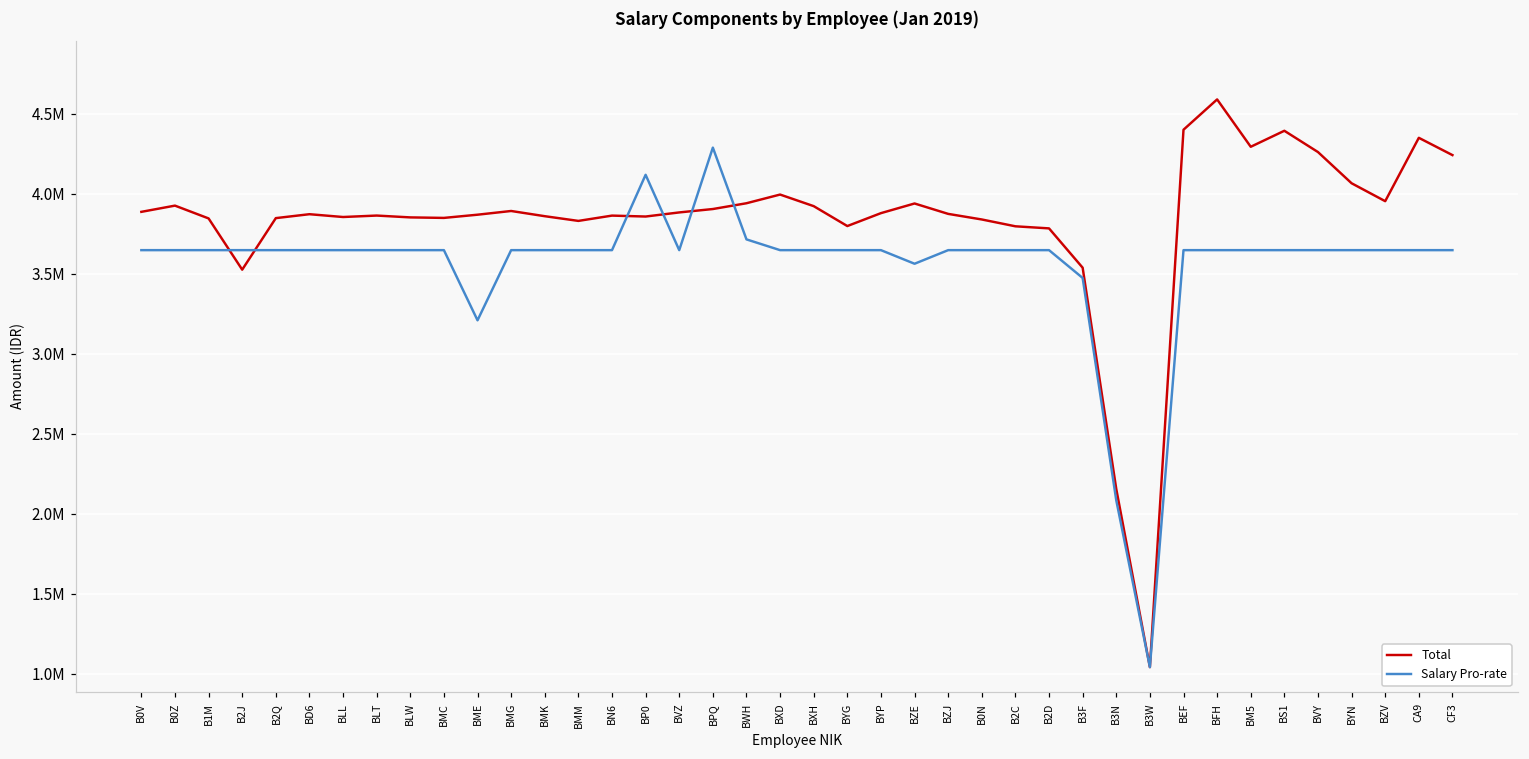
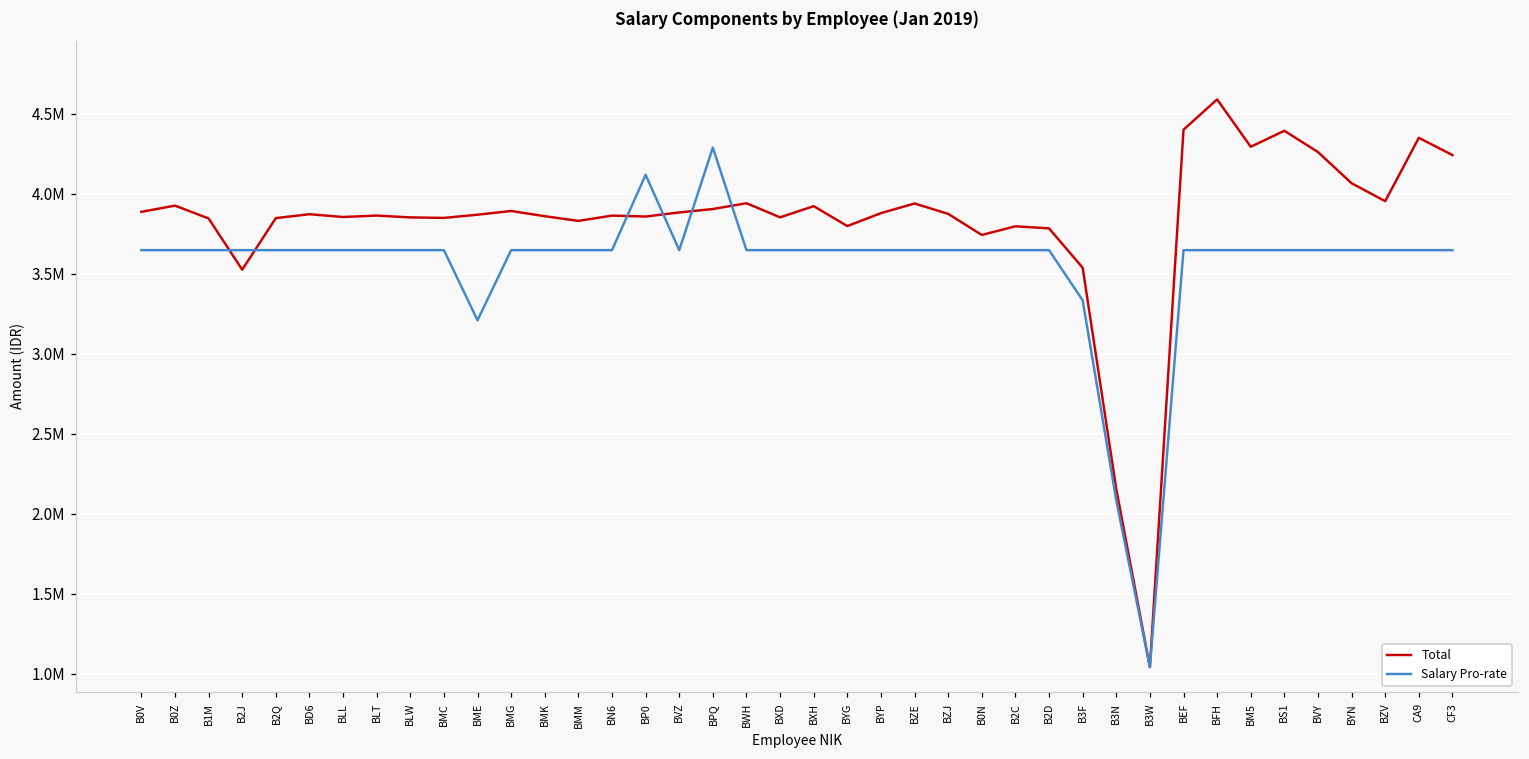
  {
    "Total": {
      "B0V": 3890000,
      "B0Z": 3930000,
      "B1M": 3850000,
      "B2J": 3530000,
      "B2Q": 3850000,
      "BD6": 3870000,
      "BLL": 3860000,
      "BLT": 3860000,
      "BLW": 3850000,
      "BMC": 3850000,
      "BME": 3870000,
      "BMG": 3890000,
      "BMK": 3860000,
      "BMM": 3830000,
      "BN6": 3860000,
      "BP0": 3860000,
      "BVZ": 3880000,
      "BPQ": 3900000,
      "BWH": 3940000,
-     "BXD": 4000000,
+     "BXD": 3850000,
      "BXH": 3920000,
      "BYG": 3800000,
      "BYP": 3880000,
      "BZE": 3940000,
      "BZJ": 3870000,
-     "B0N": 3840000,
+     "B0N": 3740000,
      "B2C": 3800000,
      "B2D": 3780000,
      "B3F": 3540000,
      "B3N": 2160000,
      "BEF": 4400000,
      "BFH": 4590000,
      "BM5": 4290000,
      "BS1": 4390000,
      "BVY": 4260000,
      "BYN": 4070000,
      "BZV": 3950000,
      "CA9": 4350000,
      "CF3": 4240000
    },
    "Salary Pro-rate": {
      "B0V": 3650000,
      "B0Z": 3650000,
      "B1M": 3650000,
      "B2J": 3650000,
      "B2Q": 3650000,
      "BD6": 3650000,
      "BLL": 3650000,
      "BLT": 3650000,
      "BLW": 3650000,
      "BMC": 3650000,
      "BME": 3210000,
      "BMG": 3650000,
      "BMK": 3650000,
      "BMM": 3650000,
      "BN6": 3650000,
      "BP0": 4120000,
      "BVZ": 3650000,
      "BPQ": 4290000,
-     "BWH": 3720000,
+     "BWH": 3650000,
      "BXD": 3650000,
      "BXH": 3650000,
      "BYG": 3650000,
      "BYP": 3650000,
-     "BZE": 3560000,
+     "BZE": 3650000,
      "BZJ": 3650000,
      "B0N": 3650000,
      "B2C": 3650000,
      "B2D": 3650000,
-     "B3F": 3470000,
+     "B3F": 3330000,
      "B3N": 2080000,
      "BEF": 3650000,
      "BFH": 3650000,
      "BM5": 3650000,
      "BS1": 3650000,
      "BVY": 3650000,
      "BYN": 3650000,
      "BZV": 3650000,
      "CA9": 3650000,
      "CF3": 3650000
    }
  }
